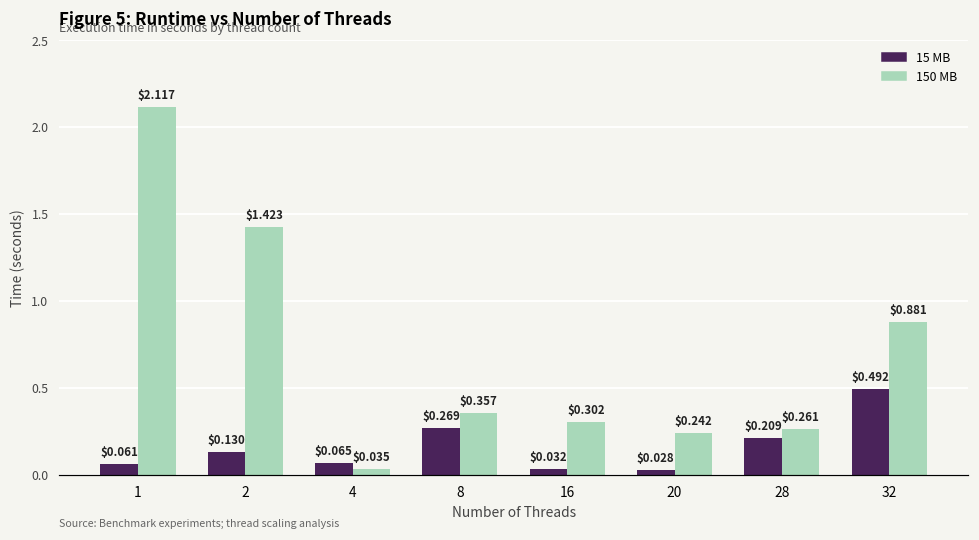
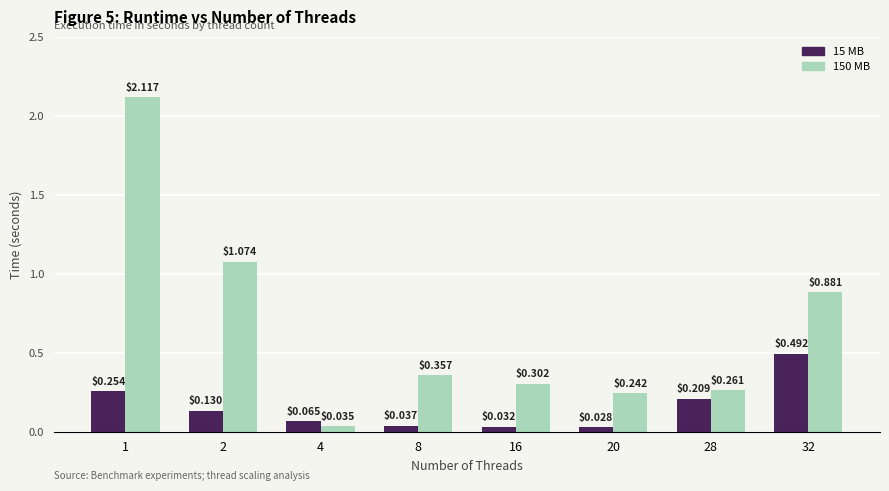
  {
    "15 MB": {
-     "1": "$0.061",
+     "1": "$0.254",
      "2": "$0.130",
      "4": "$0.065",
-     "8": "$0.269",
+     "8": "$0.037",
      "16": "$0.032",
      "20": "$0.028",
      "28": "$0.209",
      "32": "$0.492"
    },
    "150 MB": {
      "1": "$2.117",
-     "2": "$1.423",
+     "2": "$1.074",
      "4": "$0.035",
      "8": "$0.357",
      "16": "$0.302",
      "20": "$0.242",
      "28": "$0.261",
      "32": "$0.881"
    }
  }
